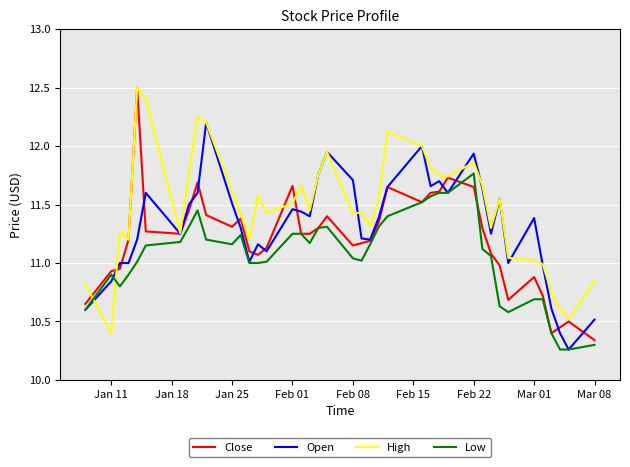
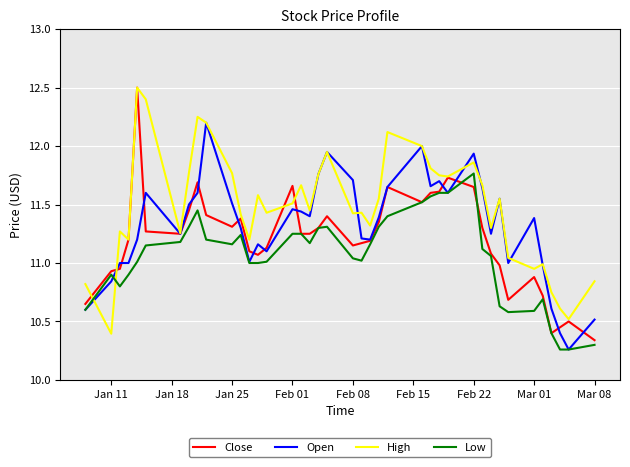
  {
    "Close": {
      "Jan 11": 10.93,
      "Jan 25": 11.31,
      "Feb 01": 11.66,
      "Feb 08": 11.15,
      "Feb 22": 11.65,
      "Mar 01": 10.88,
      "Mar 08": 10.34
    },
    "Open": {
      "Jan 11": 10.84,
      "Jan 25": 11.51,
      "Feb 01": 11.46,
      "Feb 08": 11.71,
      "Feb 22": 11.94,
      "Mar 01": 11.38,
      "Mar 08": 10.52
    },
    "High": {
      "Jan 11": 10.40,
-     "Jan 25": 11.61,
+     "Jan 25": 11.77,
      "Feb 01": 11.51,
      "Feb 08": 11.43,
      "Feb 22": 11.86,
-     "Mar 01": 11.02,
+     "Mar 01": 10.95,
      "Mar 08": 10.84
    },
    "Low": {
      "Jan 11": 10.90,
      "Jan 25": 11.16,
      "Feb 01": 11.25,
      "Feb 08": 11.04,
      "Feb 22": 11.77,
-     "Mar 01": 10.69,
+     "Mar 01": 10.59,
      "Mar 08": 10.30
    }
  }
